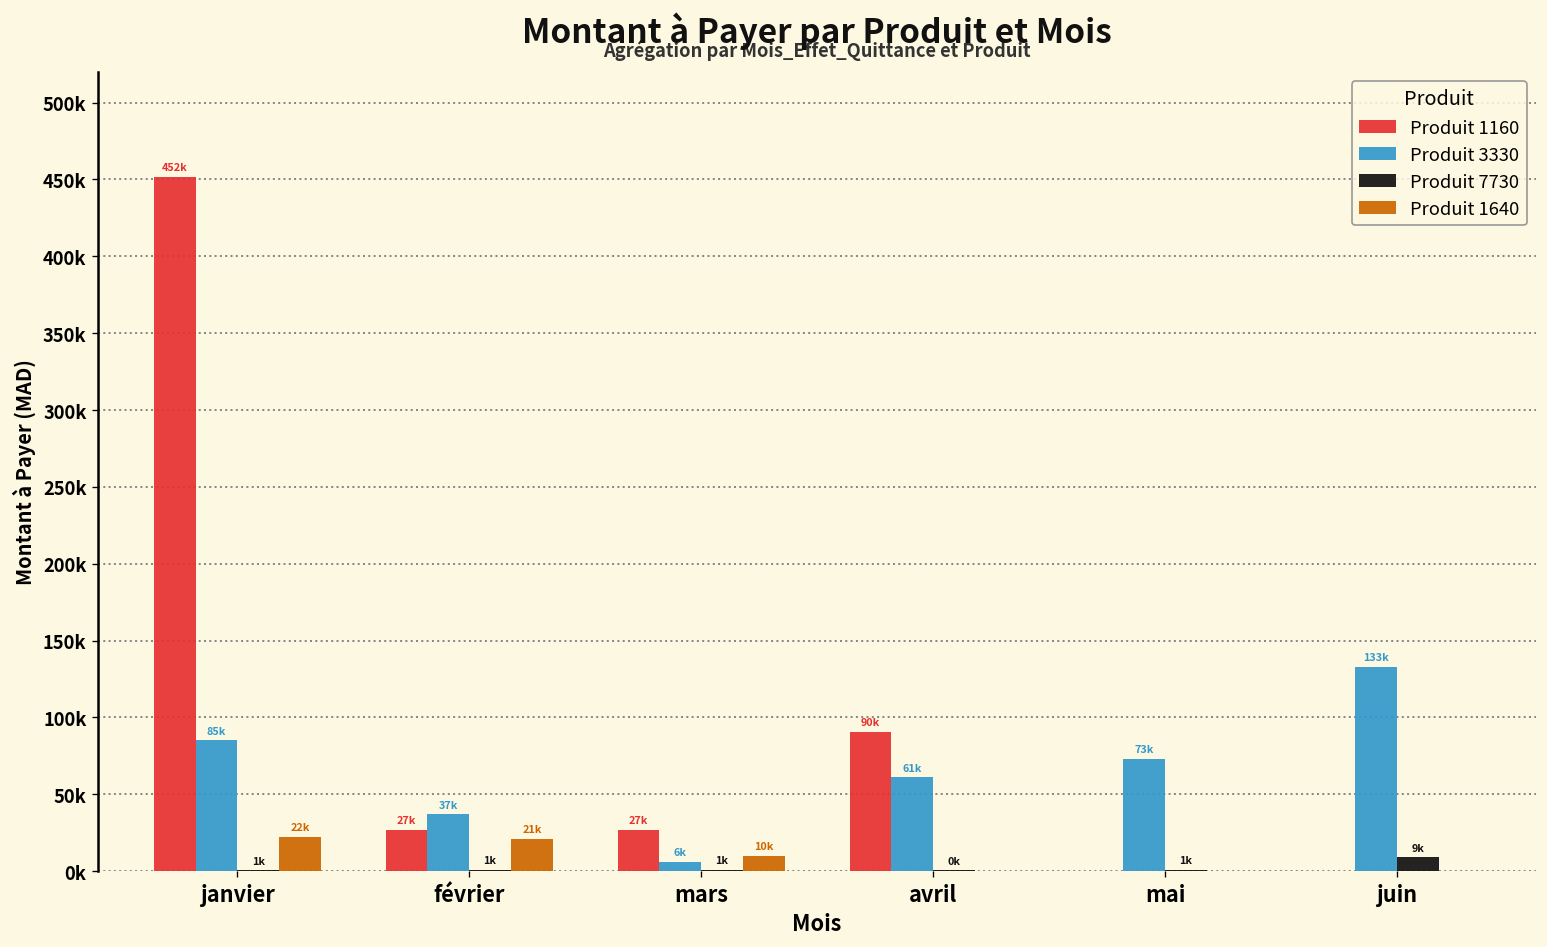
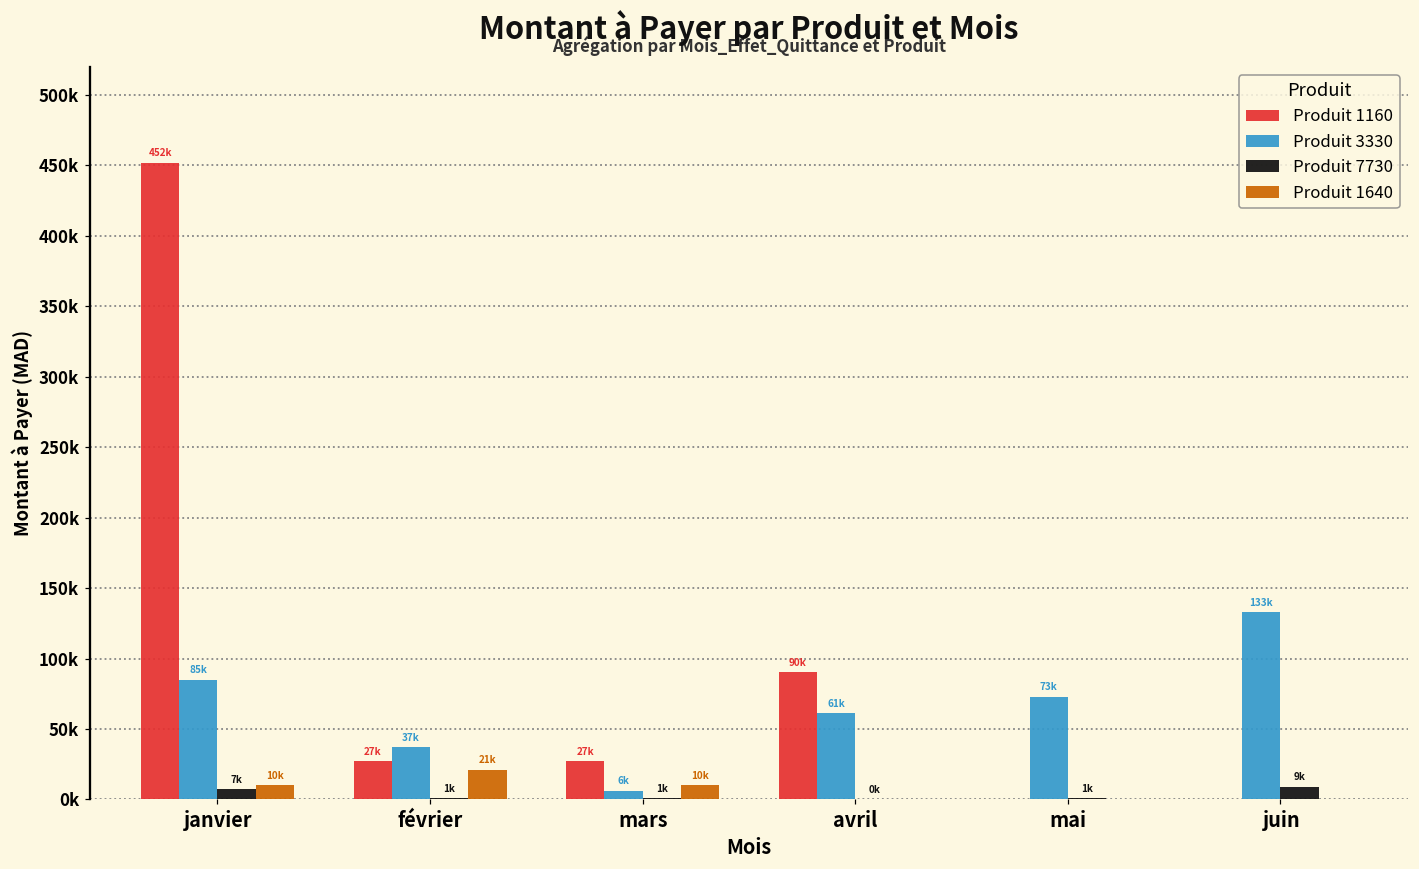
  {
    "Produit 1160": {
      "janvier": "452k",
      "février": "27k",
      "mars": "27k",
      "avril": "90k"
    },
    "Produit 3330": {
      "janvier": "85k",
      "février": "37k",
      "mars": "6k",
      "avril": "61k",
      "mai": "73k",
      "juin": "133k"
    },
    "Produit 7730": {
-     "janvier": "1k",
+     "janvier": "7k",
      "février": "1k",
      "mars": "1k",
      "mai": "1k",
      "juin": "9k"
    },
    "Produit 1640": {
-     "janvier": "22k",
+     "janvier": "10k",
      "février": "21k",
      "mars": "10k"
    }
  }
